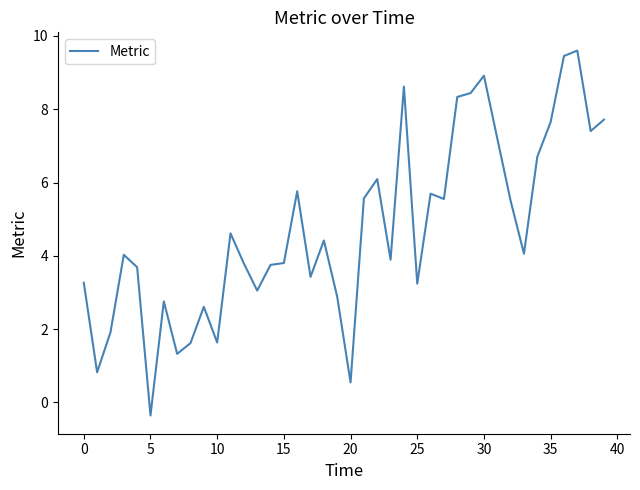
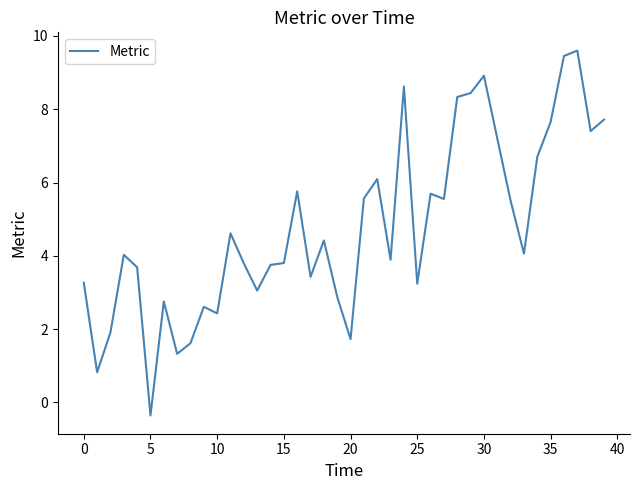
  {
    "0": 3.3,
    "5": -0.4,
-   "10": 1.6,
+   "10": 2.4,
    "15": 3.8,
-   "20": 0.5,
+   "20": 1.7,
    "25": 3.2,
    "30": 8.9,
    "35": 7.7
  }
